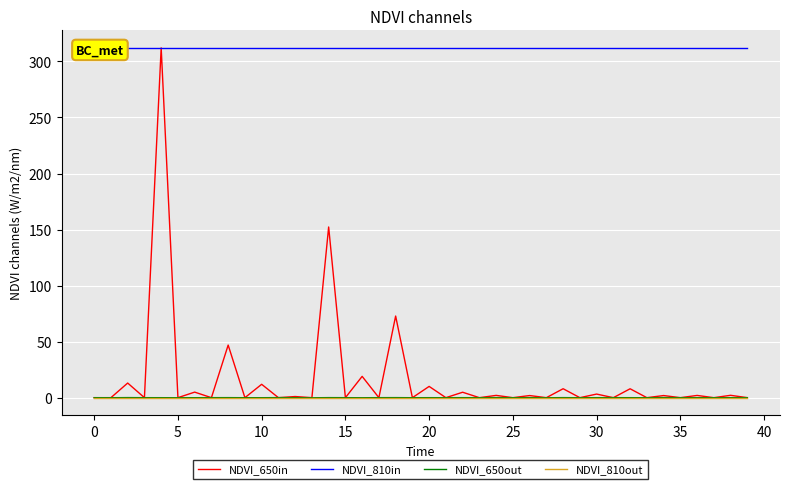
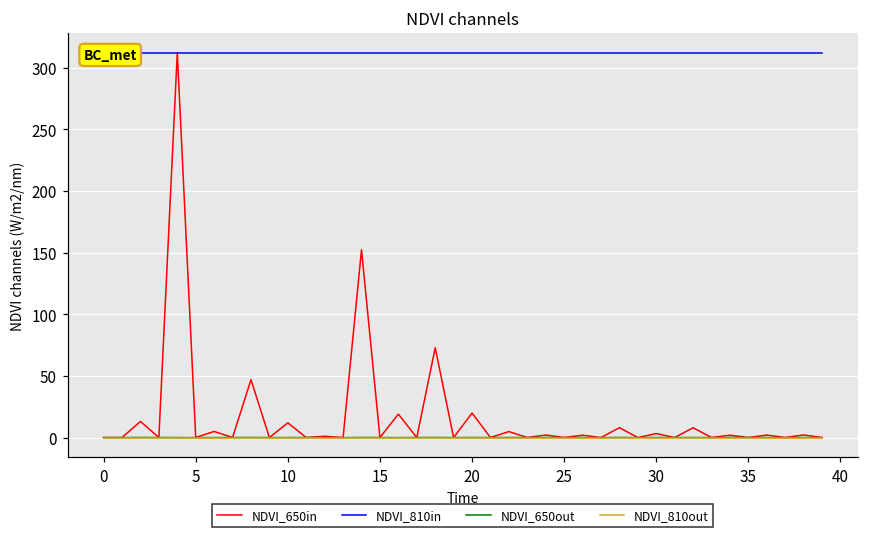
  {
    "NDVI_650in": {
      "10": 12,
-     "20": 10,
+     "20": 20,
      "30": 3
    },
    "NDVI_810in": {
      "5": 312,
      "10": 312,
      "15": 312,
      "20": 312,
      "25": 312,
      "30": 312,
      "35": 312
    },
    "NDVI_810out": {
      "10": 0,
      "20": 0,
      "30": 0
    }
  }
